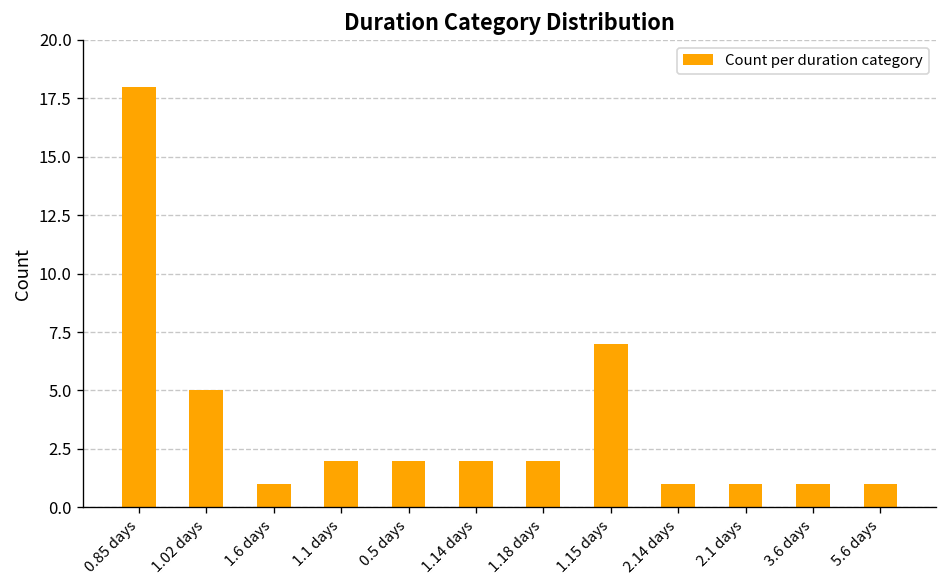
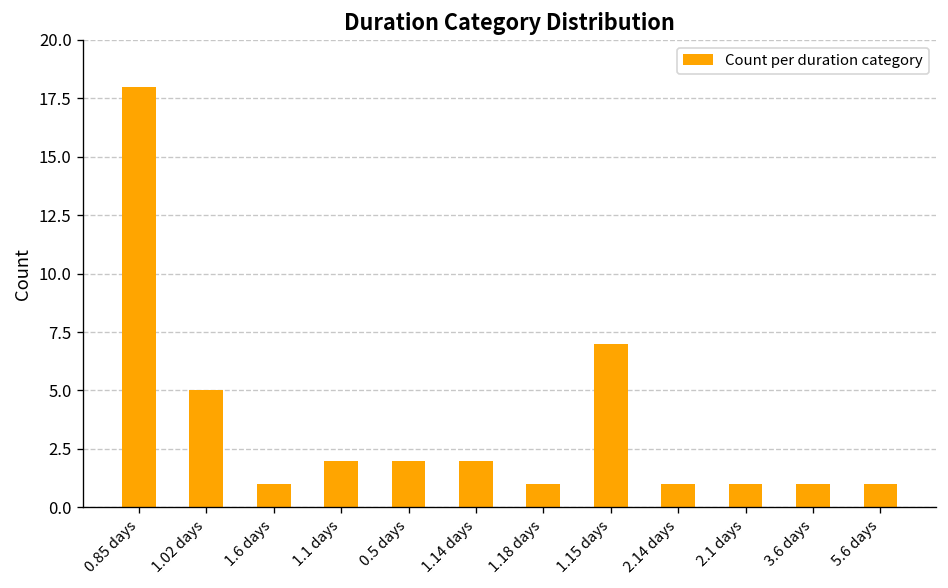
  {
    "0.85 days": 18,
    "1.02 days": 5,
    "1.6 days": 1,
    "1.1 days": 2,
    "0.5 days": 2,
    "1.14 days": 2,
-   "1.18 days": 2,
+   "1.18 days": 1,
    "1.15 days": 7,
    "2.14 days": 1,
    "2.1 days": 1,
    "3.6 days": 1,
    "5.6 days": 1
  }
